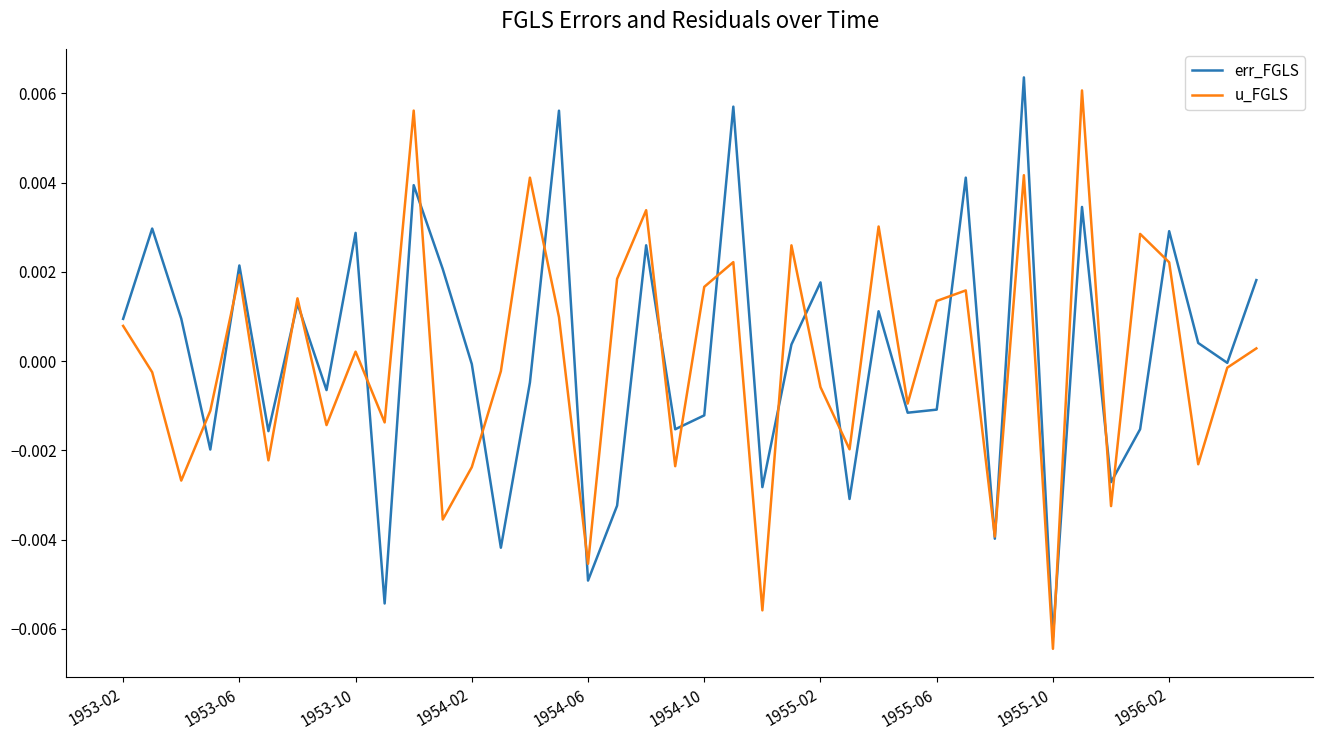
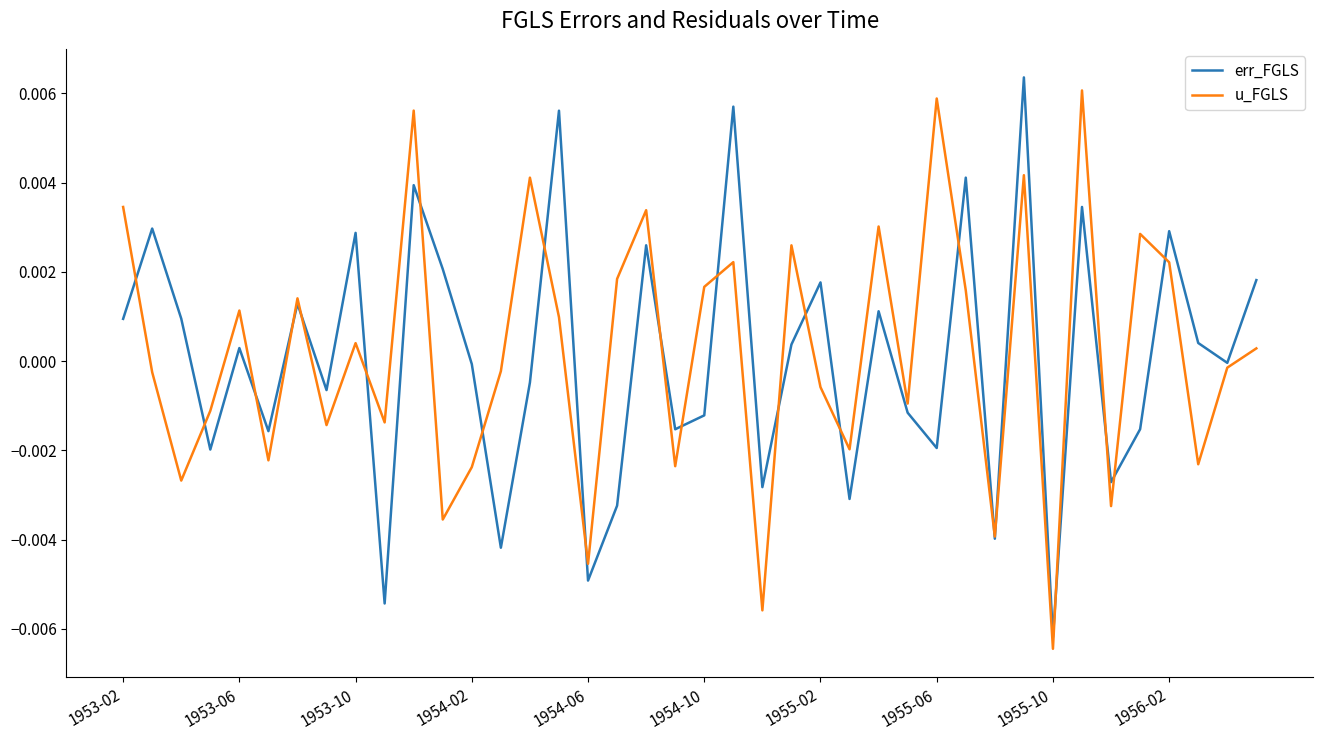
  {
    "err_FGLS": {
      "1953-02": 0.0009,
-     "1953-06": 0.0021,
+     "1953-06": 0.0003,
      "1953-10": 0.0029,
      "1954-02": -0.0001,
      "1954-06": -0.0049,
      "1954-10": -0.0012,
      "1955-02": 0.0018,
-     "1955-06": -0.0011,
+     "1955-06": -0.0019,
      "1955-10": -0.0062,
      "1956-02": 0.0029
    },
    "u_FGLS": {
-     "1953-02": 0.0008,
-     "1953-06": 0.0019,
-     "1953-10": 0.0002,
+     "1953-02": 0.0035,
+     "1953-06": 0.0011,
+     "1953-10": 0.0004,
      "1954-02": -0.0024,
      "1954-06": -0.0045,
      "1954-10": 0.0017,
      "1955-02": -0.0006,
-     "1955-06": 0.0013,
+     "1955-06": 0.0059,
      "1955-10": -0.0064,
      "1956-02": 0.0022
    }
  }
